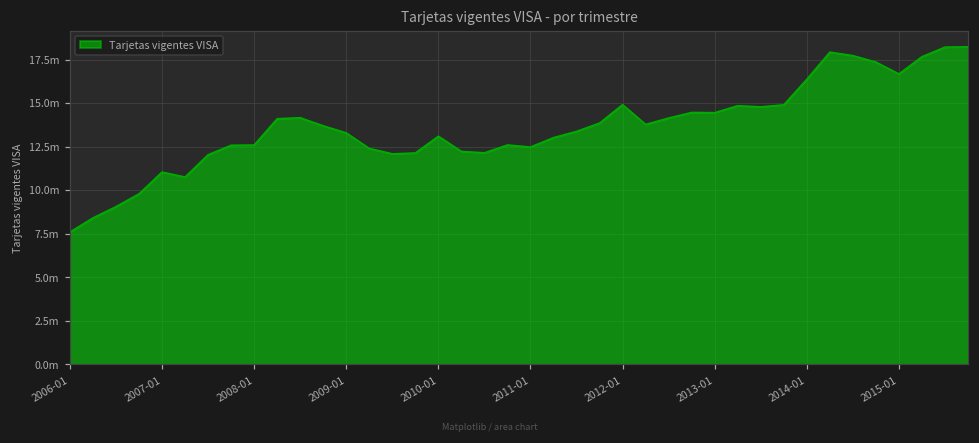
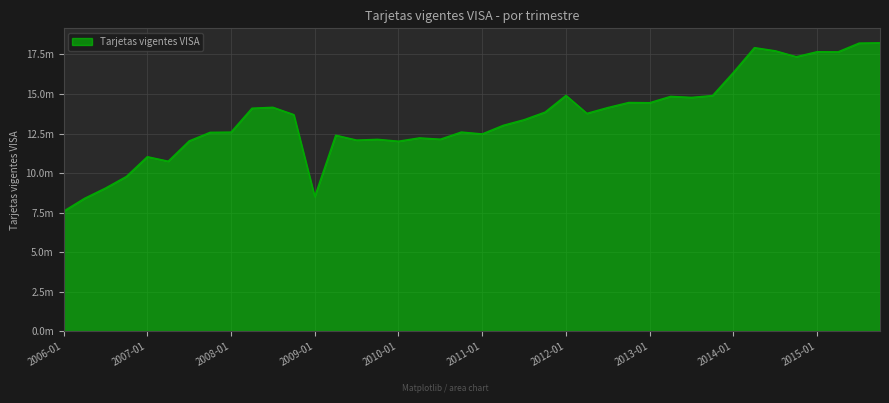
  {
    "2006-01": "7.6m",
    "2007-01": "11.0m",
    "2008-01": "12.6m",
-   "2009-01": "13.3m",
-   "2010-01": "13.1m",
+   "2009-01": "8.5m",
+   "2010-01": "12.0m",
    "2011-01": "12.5m",
    "2012-01": "14.9m",
    "2013-01": "14.5m",
    "2014-01": "16.4m",
-   "2015-01": "16.7m"
+   "2015-01": "17.7m"
  }
